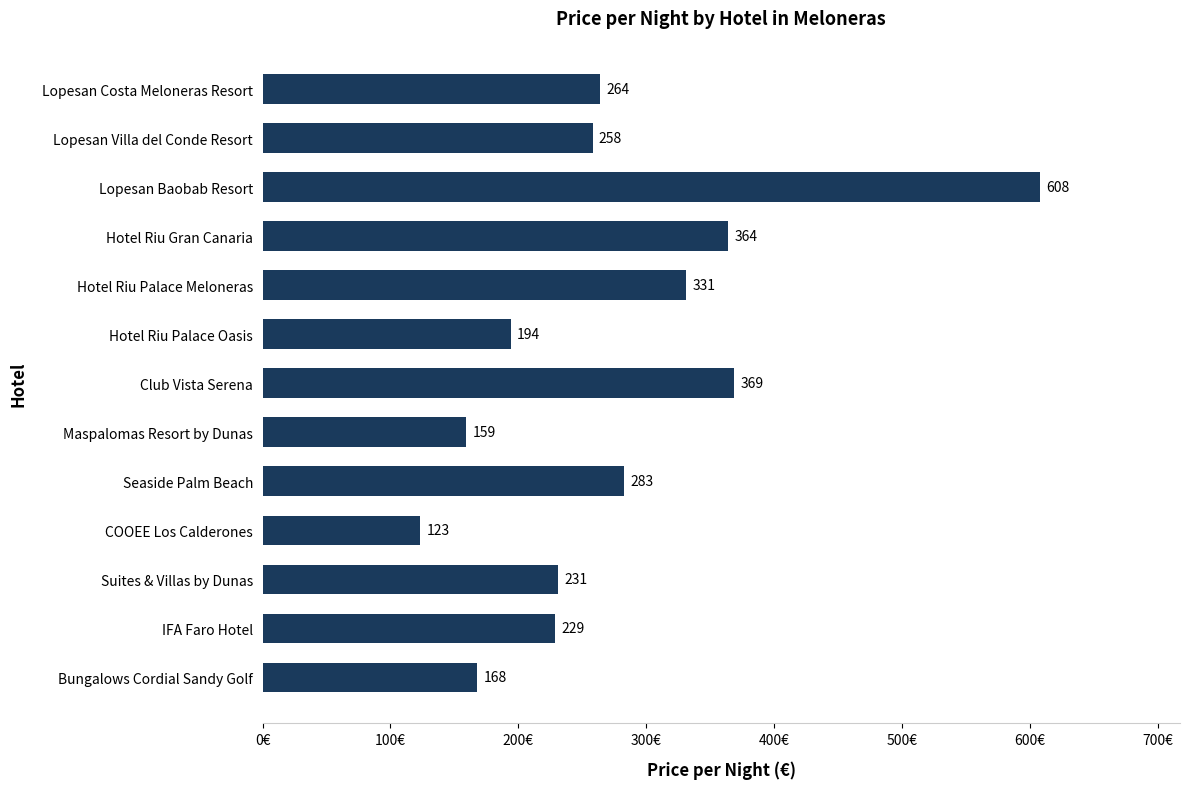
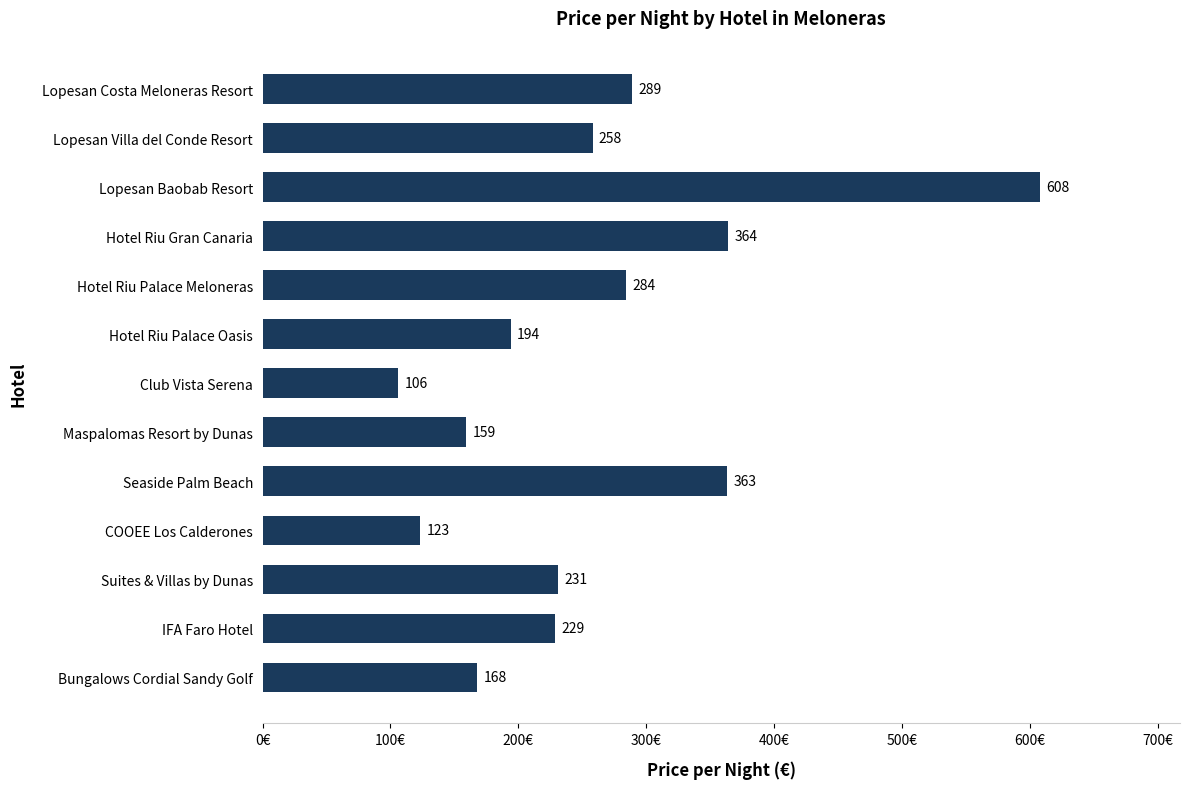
  {
-   "Lopesan Costa Meloneras Resort": 264,
+   "Lopesan Costa Meloneras Resort": 289,
    "Lopesan Villa del Conde Resort": 258,
    "Lopesan Baobab Resort": 608,
    "Hotel Riu Gran Canaria": 364,
-   "Hotel Riu Palace Meloneras": 331,
+   "Hotel Riu Palace Meloneras": 284,
    "Hotel Riu Palace Oasis": 194,
-   "Club Vista Serena": 369,
+   "Club Vista Serena": 106,
    "Maspalomas Resort by Dunas": 159,
-   "Seaside Palm Beach": 283,
+   "Seaside Palm Beach": 363,
    "COOEE Los Calderones": 123,
    "Suites & Villas by Dunas": 231,
    "IFA Faro Hotel": 229,
    "Bungalows Cordial Sandy Golf": 168
  }
